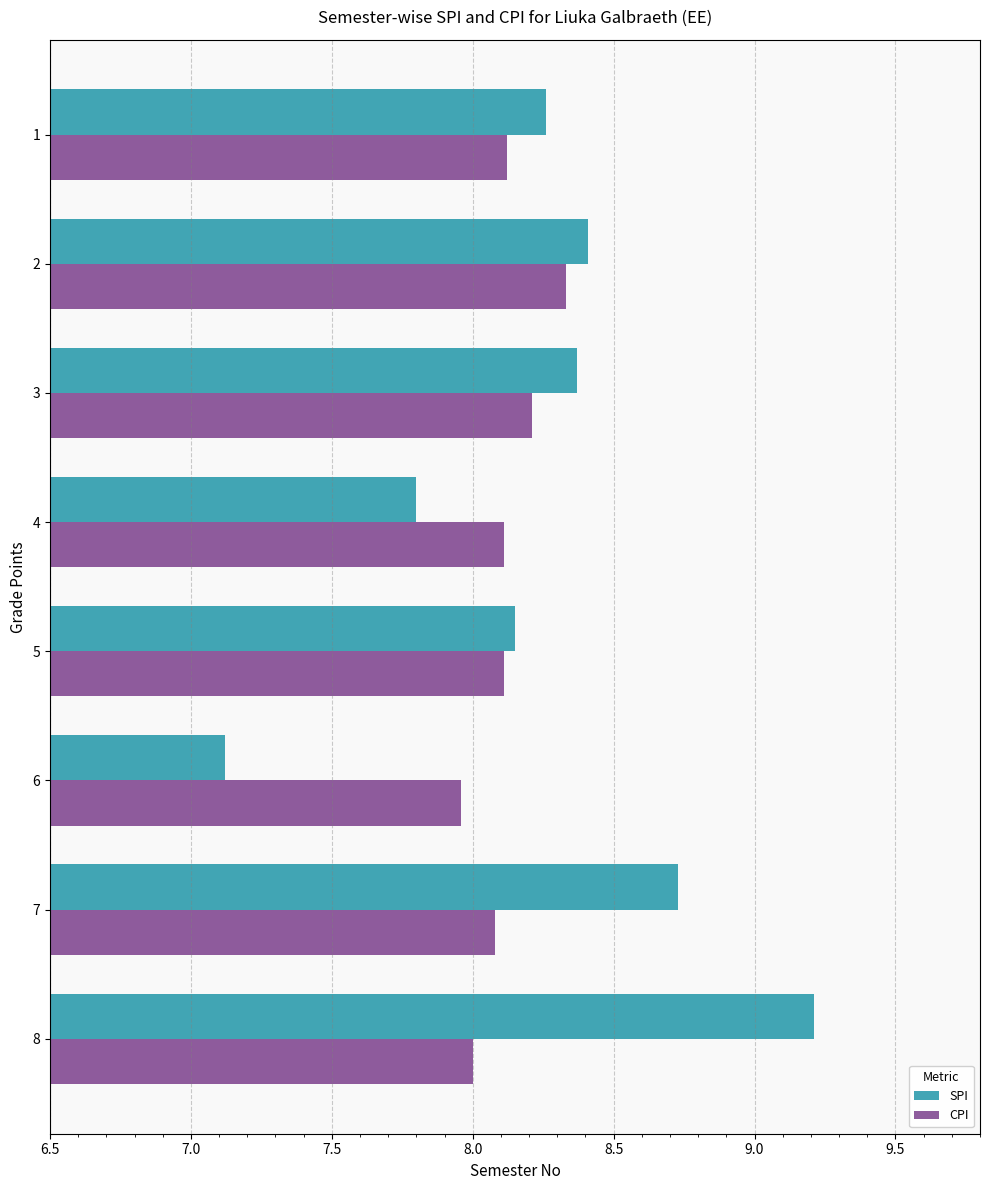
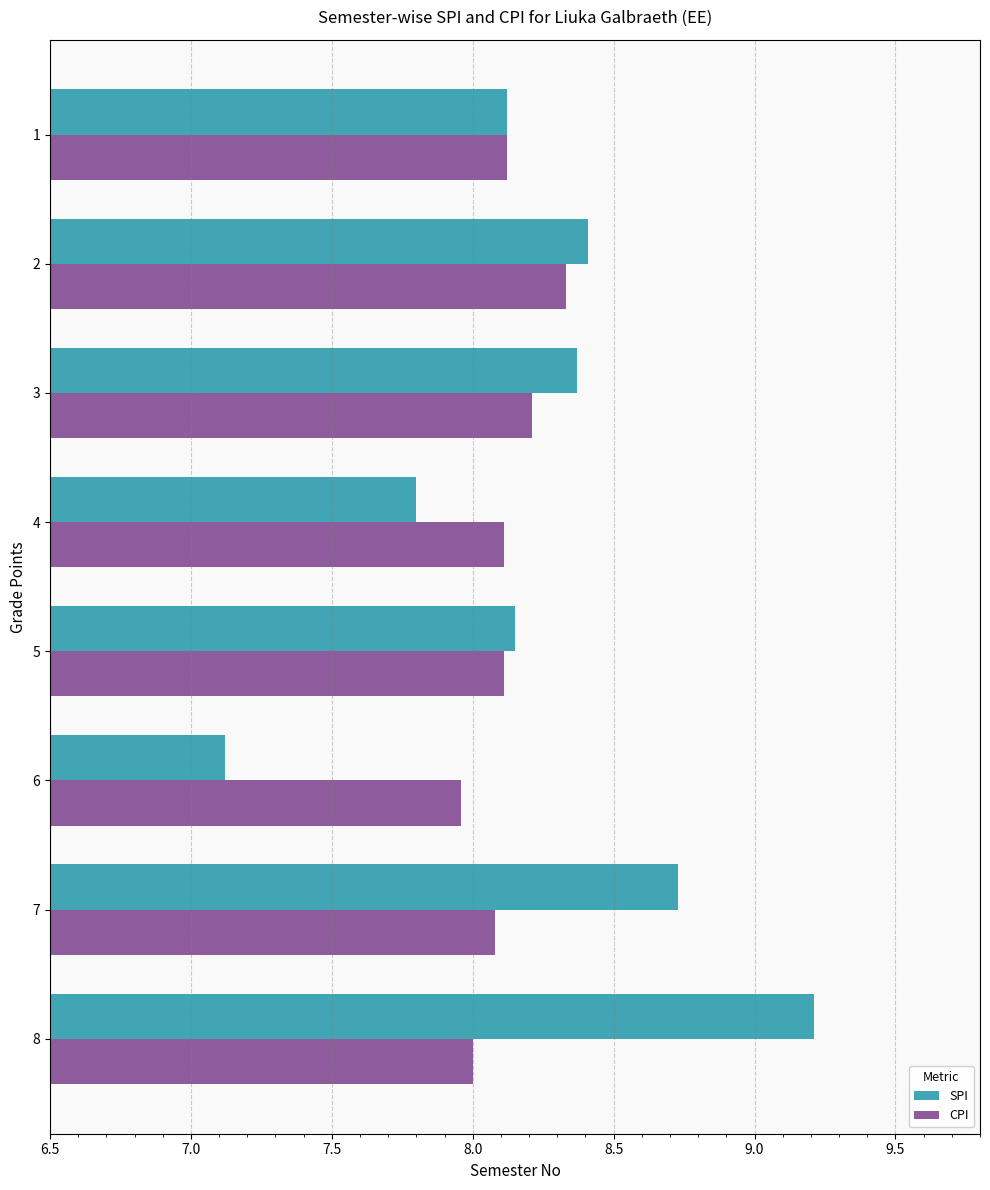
  {
    "SPI": {
-     "1": 8.26,
+     "1": 8.12,
      "2": 8.41,
      "3": 8.37,
      "4": 7.80,
      "5": 8.15,
      "6": 7.12,
      "7": 8.73,
      "8": 9.21
    },
    "CPI": {
      "1": 8.12,
      "2": 8.33,
      "3": 8.21,
      "4": 8.11,
      "5": 8.11,
      "6": 7.96,
      "7": 8.08,
      "8": 8.00
    }
  }
